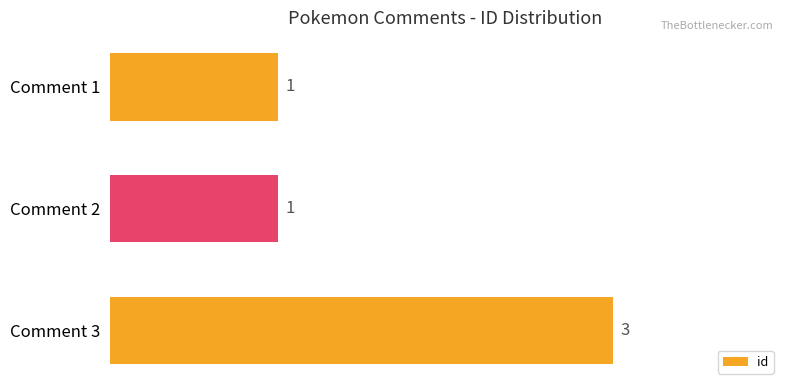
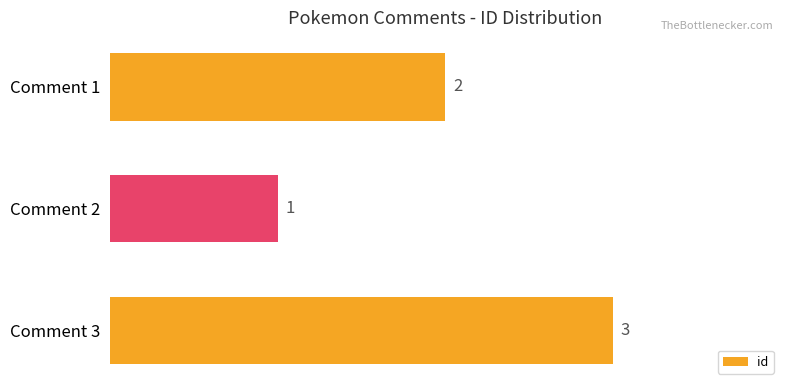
  {
-   "Comment 1": 1,
+   "Comment 1": 2,
    "Comment 2": 1,
    "Comment 3": 3
  }
